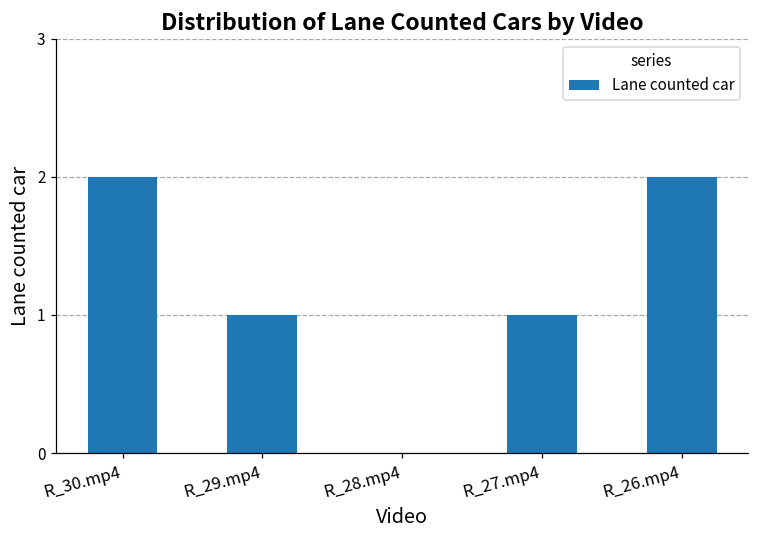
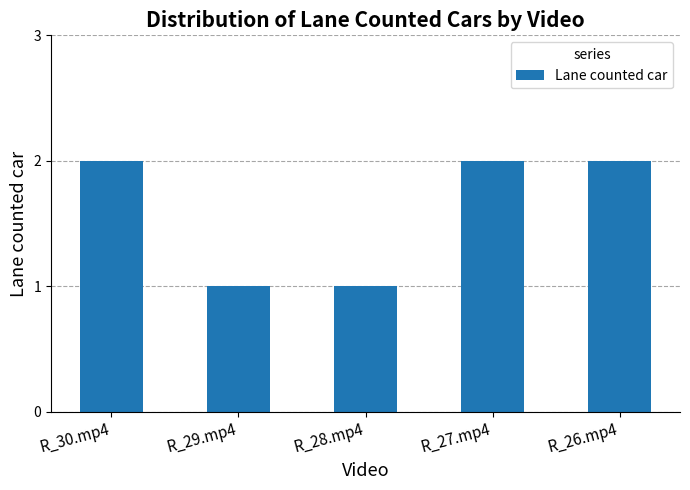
  {
    "R_30.mp4": 2,
    "R_29.mp4": 1,
-   "R_28.mp4": 0,
-   "R_27.mp4": 1,
+   "R_28.mp4": 1,
+   "R_27.mp4": 2,
    "R_26.mp4": 2
  }
